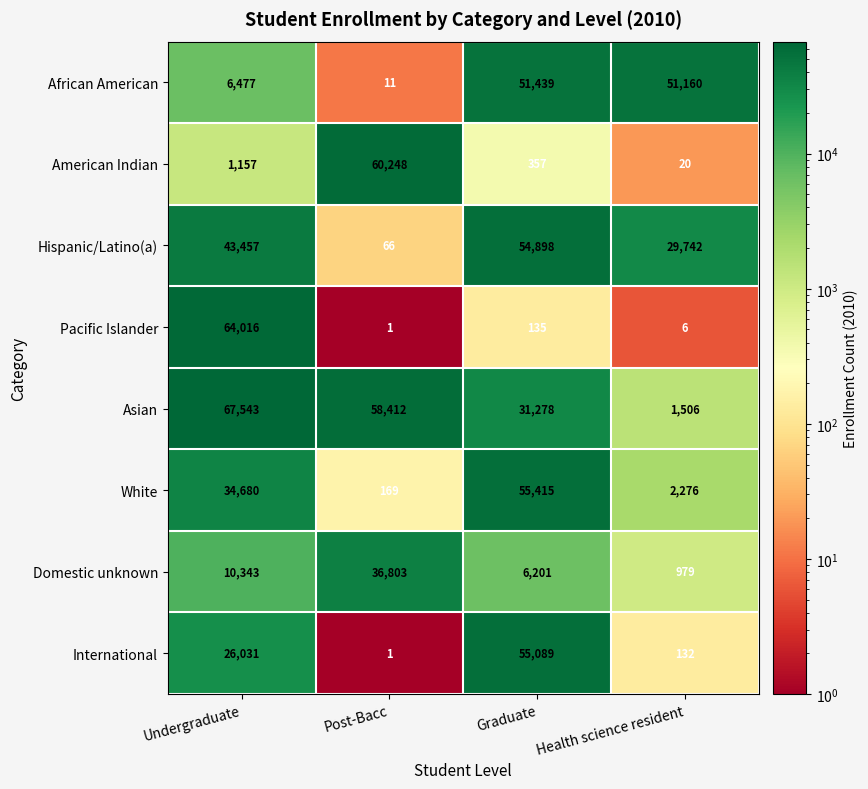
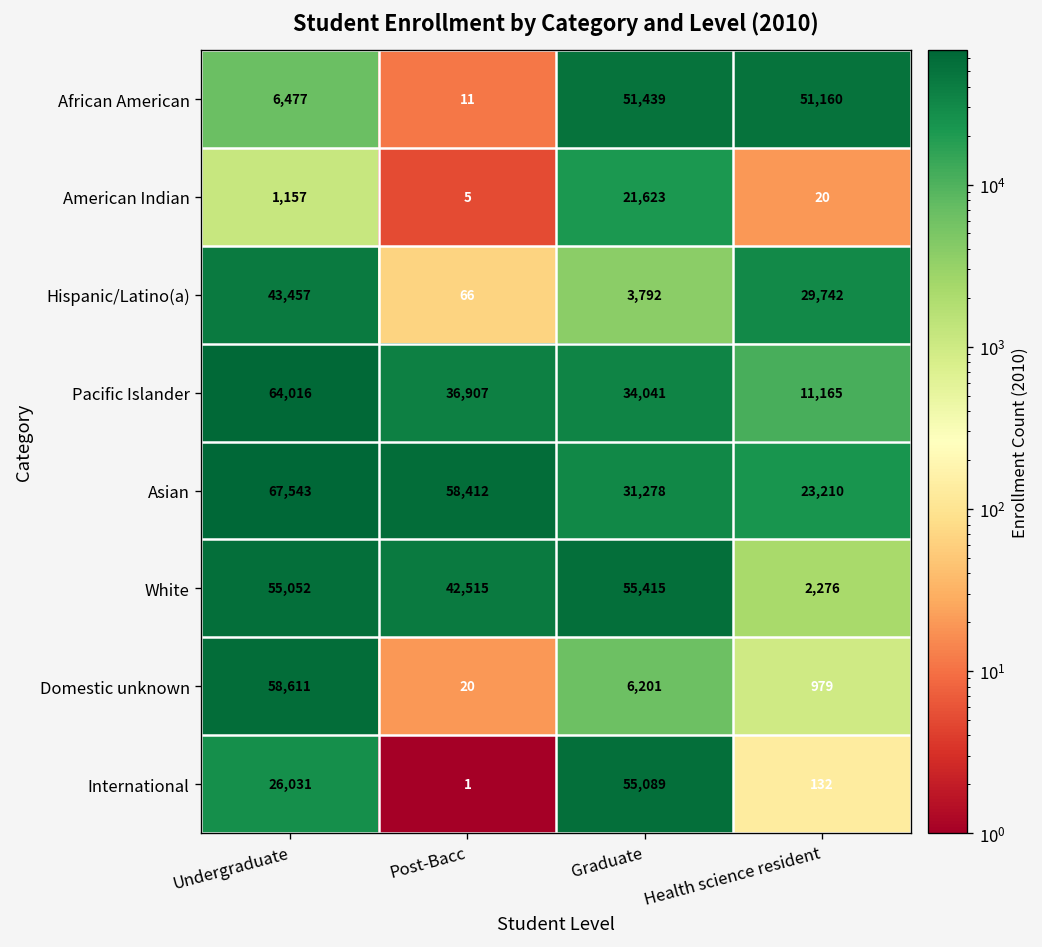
  {
    "African American": {
      "Undergraduate": "6,477",
      "Post-Bacc": "11",
      "Graduate": "51,439",
      "Health science resident": "51,160"
    },
    "American Indian": {
      "Undergraduate": "1,157",
-     "Post-Bacc": "60,248",
-     "Graduate": "357",
+     "Post-Bacc": "5",
+     "Graduate": "21,623",
      "Health science resident": "20"
    },
    "Hispanic/Latino(a)": {
      "Undergraduate": "43,457",
      "Post-Bacc": "66",
-     "Graduate": "54,898",
+     "Graduate": "3,792",
      "Health science resident": "29,742"
    },
    "Pacific Islander": {
      "Undergraduate": "64,016",
-     "Post-Bacc": "1",
-     "Graduate": "135",
-     "Health science resident": "6"
+     "Post-Bacc": "36,907",
+     "Graduate": "34,041",
+     "Health science resident": "11,165"
    },
    "Asian": {
      "Undergraduate": "67,543",
      "Post-Bacc": "58,412",
      "Graduate": "31,278",
-     "Health science resident": "1,506"
+     "Health science resident": "23,210"
    },
    "White": {
-     "Undergraduate": "34,680",
-     "Post-Bacc": "169",
+     "Undergraduate": "55,052",
+     "Post-Bacc": "42,515",
      "Graduate": "55,415",
      "Health science resident": "2,276"
    },
    "Domestic unknown": {
-     "Undergraduate": "10,343",
-     "Post-Bacc": "36,803",
+     "Undergraduate": "58,611",
+     "Post-Bacc": "20",
      "Graduate": "6,201",
      "Health science resident": "979"
    },
    "International": {
      "Undergraduate": "26,031",
      "Post-Bacc": "1",
      "Graduate": "55,089",
      "Health science resident": "132"
    }
  }
